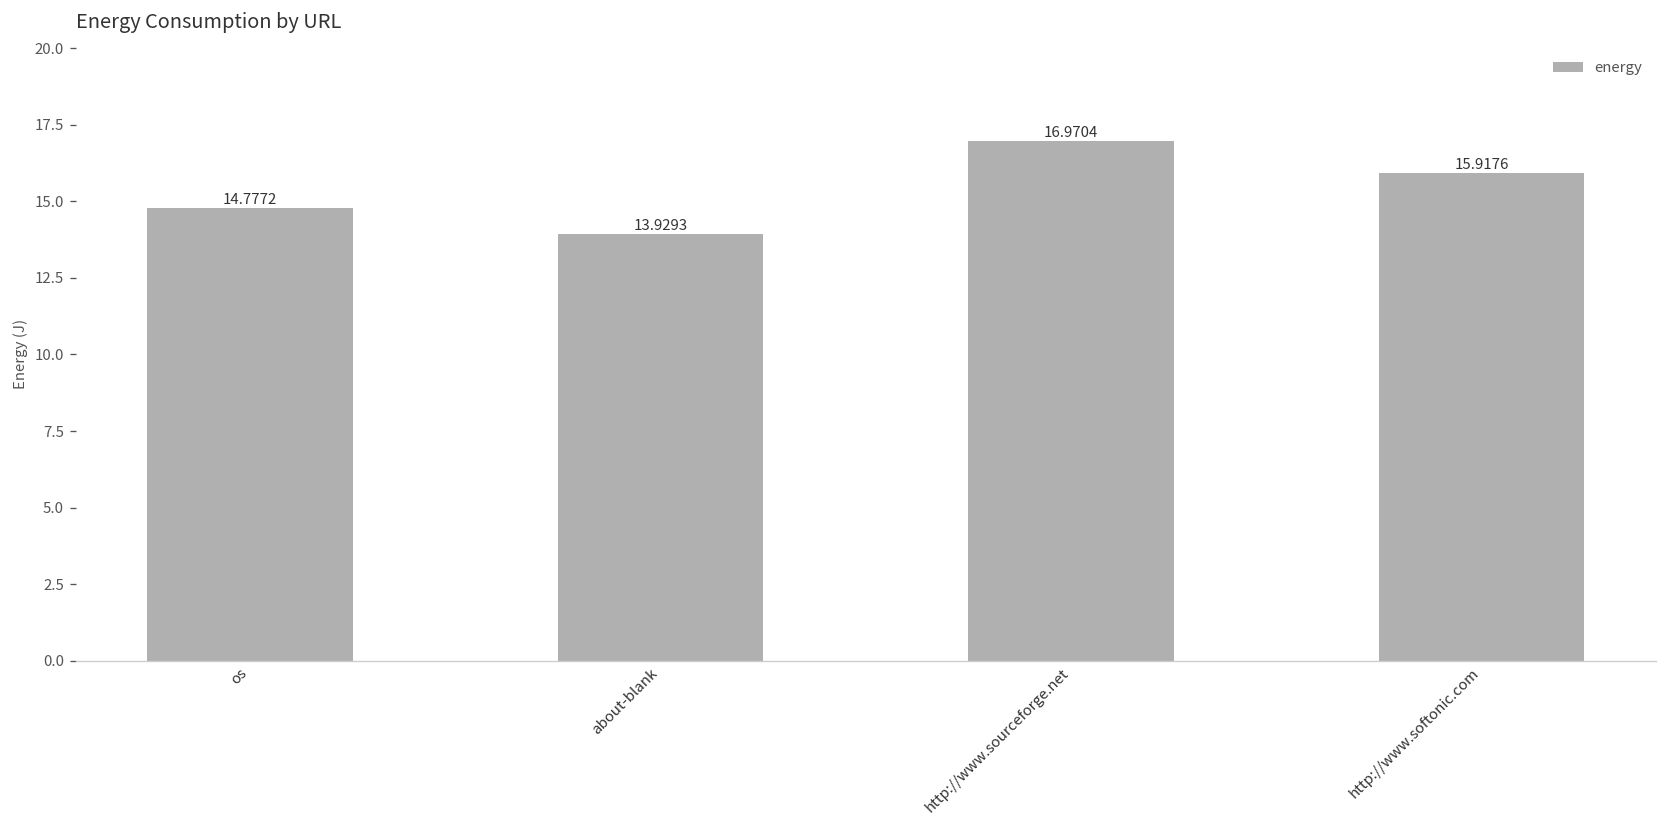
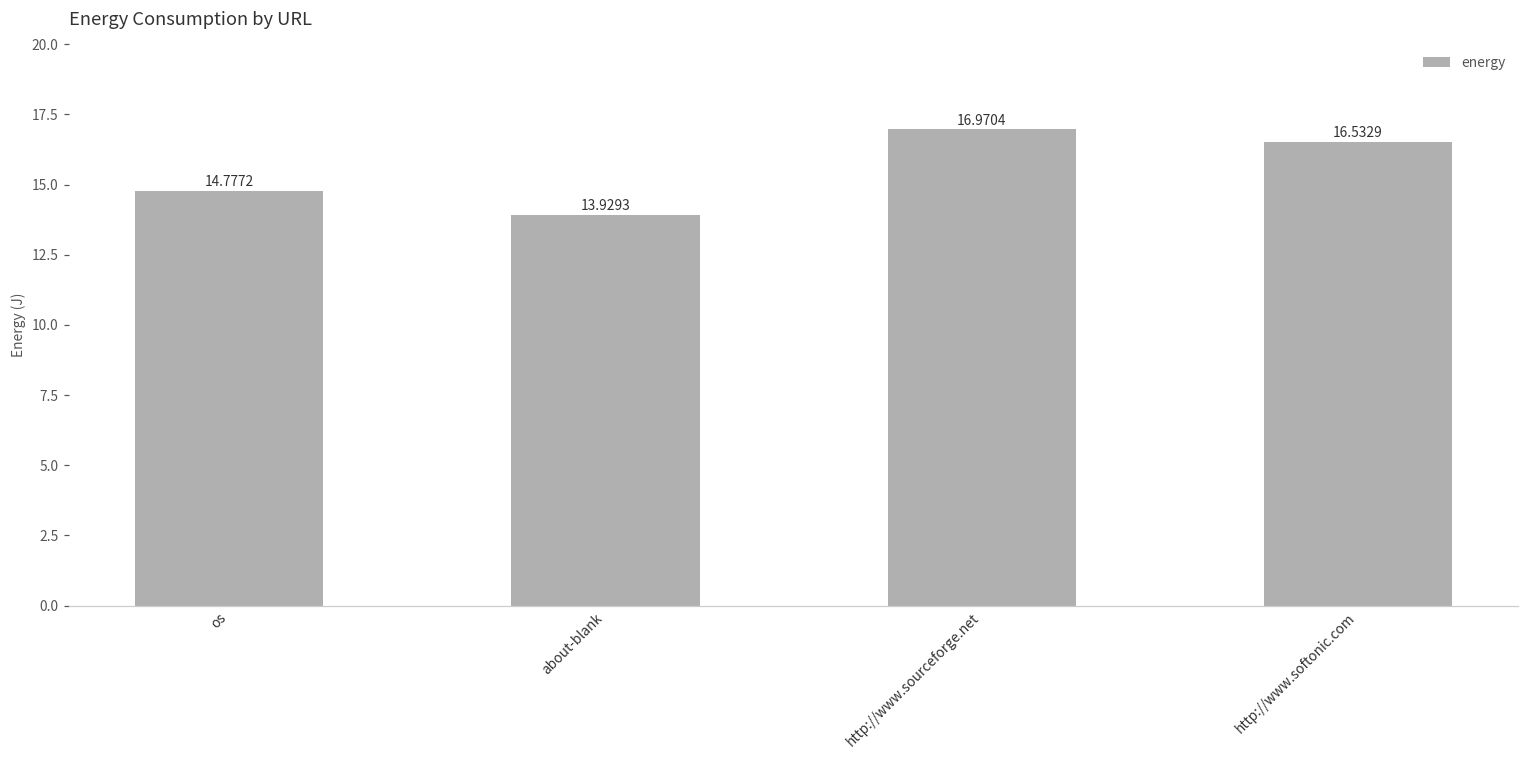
  {
    "os": 14.7772,
    "about-blank": 13.9293,
    "http://www.sourceforge.net": 16.9704,
-   "http://www.softonic.com": 15.9176
+   "http://www.softonic.com": 16.5329
  }
